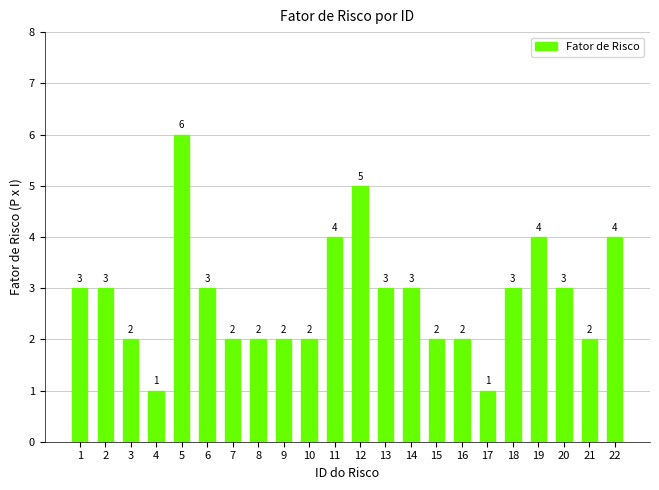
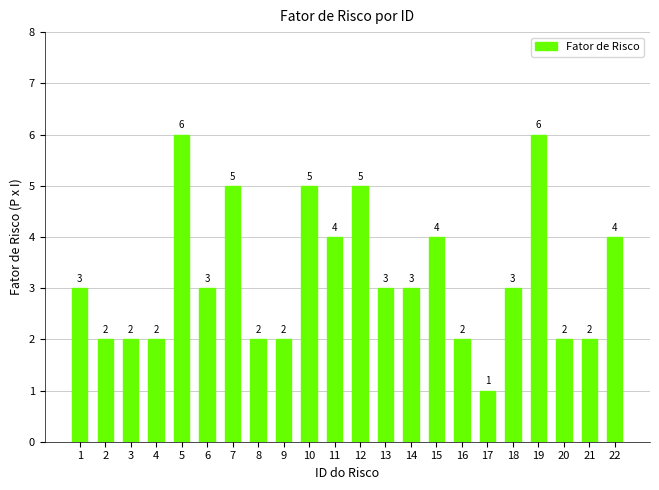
  {
    "1": 3,
-   "2": 3,
+   "2": 2,
    "3": 2,
-   "4": 1,
+   "4": 2,
    "5": 6,
    "6": 3,
-   "7": 2,
+   "7": 5,
    "8": 2,
    "9": 2,
-   "10": 2,
+   "10": 5,
    "11": 4,
    "12": 5,
    "13": 3,
    "14": 3,
-   "15": 2,
+   "15": 4,
    "16": 2,
    "17": 1,
    "18": 3,
-   "19": 4,
-   "20": 3,
+   "19": 6,
+   "20": 2,
    "21": 2,
    "22": 4
  }
